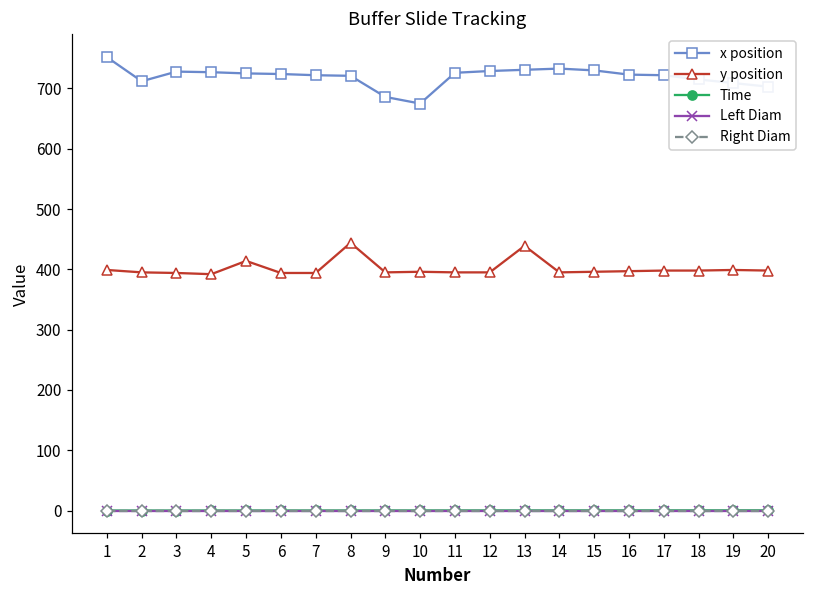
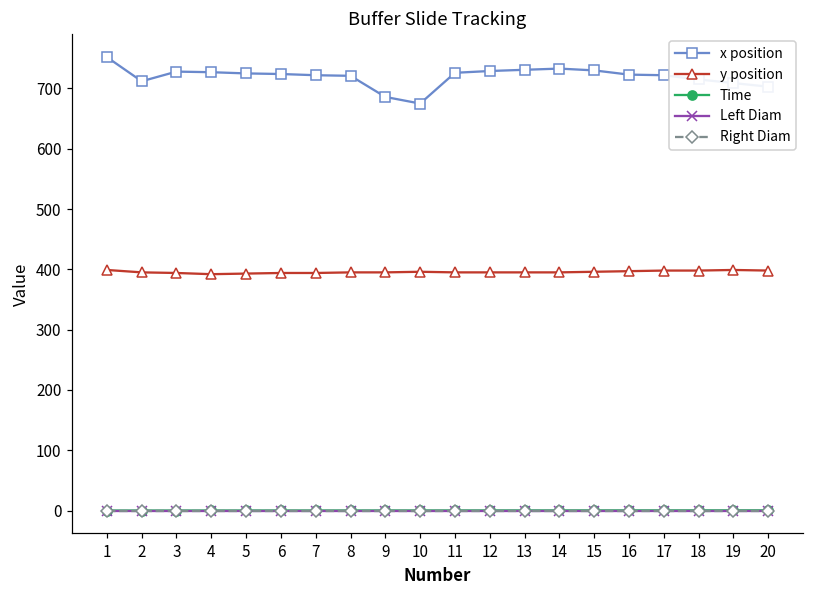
  {
    "x position": {
      "1": 750,
      "2": 710,
      "3": 730,
      "4": 730,
      "5": 730,
      "6": 720,
      "7": 720,
      "8": 720,
      "9": 690,
      "10": 680,
      "11": 730,
      "12": 730,
      "13": 730,
      "14": 730,
      "15": 730,
      "16": 720,
      "17": 720
    },
    "y position": {
      "1": 400,
      "2": 400,
      "3": 390,
      "4": 390,
-     "5": 410,
+     "5": 390,
      "6": 390,
      "7": 390,
-     "8": 440,
+     "8": 400,
      "9": 400,
      "10": 400,
      "11": 400,
      "12": 400,
-     "13": 440,
+     "13": 400,
      "14": 400,
      "15": 400,
      "16": 400,
      "17": 400,
      "18": 400,
      "19": 400,
      "20": 400
    },
    "Right Diam": {
      "1": 0,
      "2": 0,
      "3": 0,
      "4": 0,
      "5": 0,
      "6": 0,
      "7": 0,
      "8": 0,
      "9": 0,
      "10": 0,
      "11": 0,
      "12": 0,
      "13": 0,
      "14": 0,
      "15": 0,
      "16": 0,
      "17": 0,
      "18": 0,
      "19": 0,
      "20": 0
    }
  }
